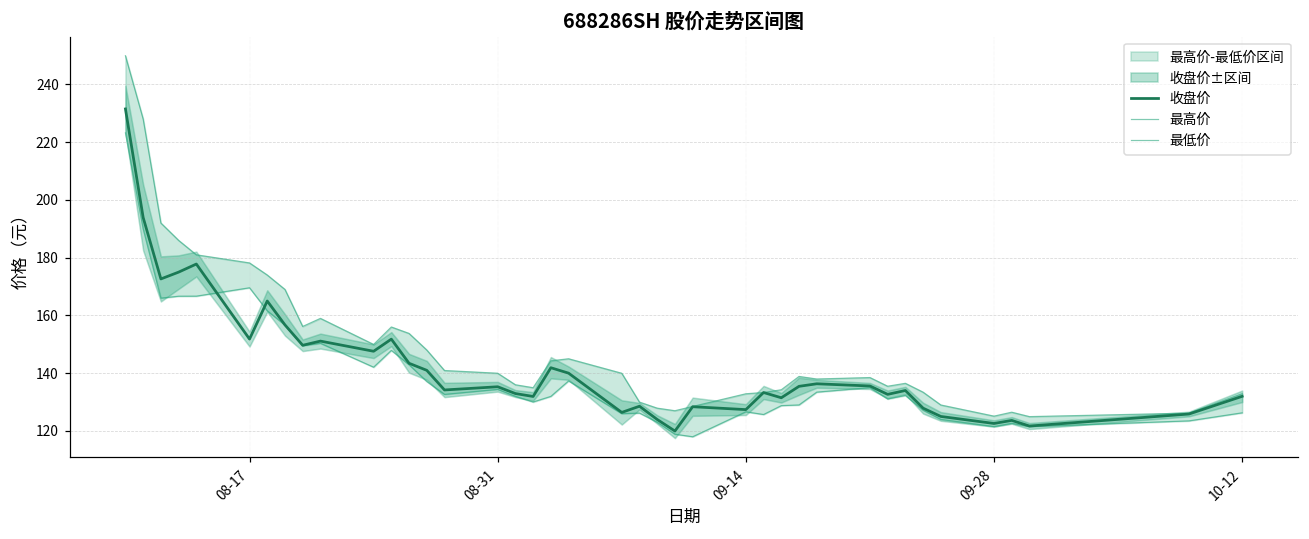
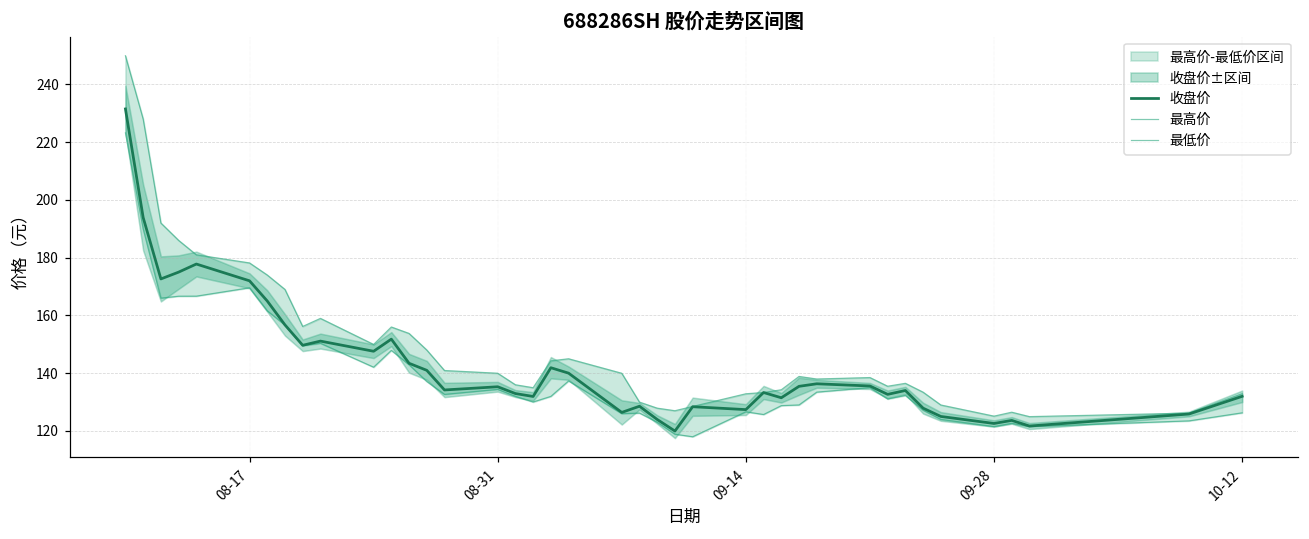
  {
    "收盘价": {
-     "08-17": 152,
+     "08-17": 172,
      "09-28": 123
    }
  }
